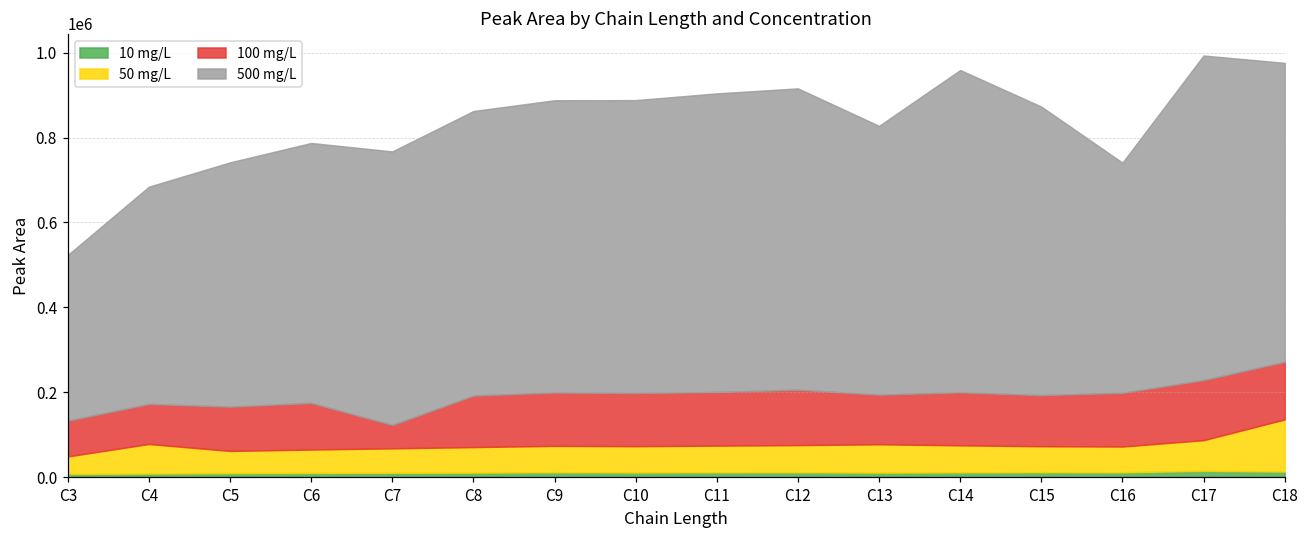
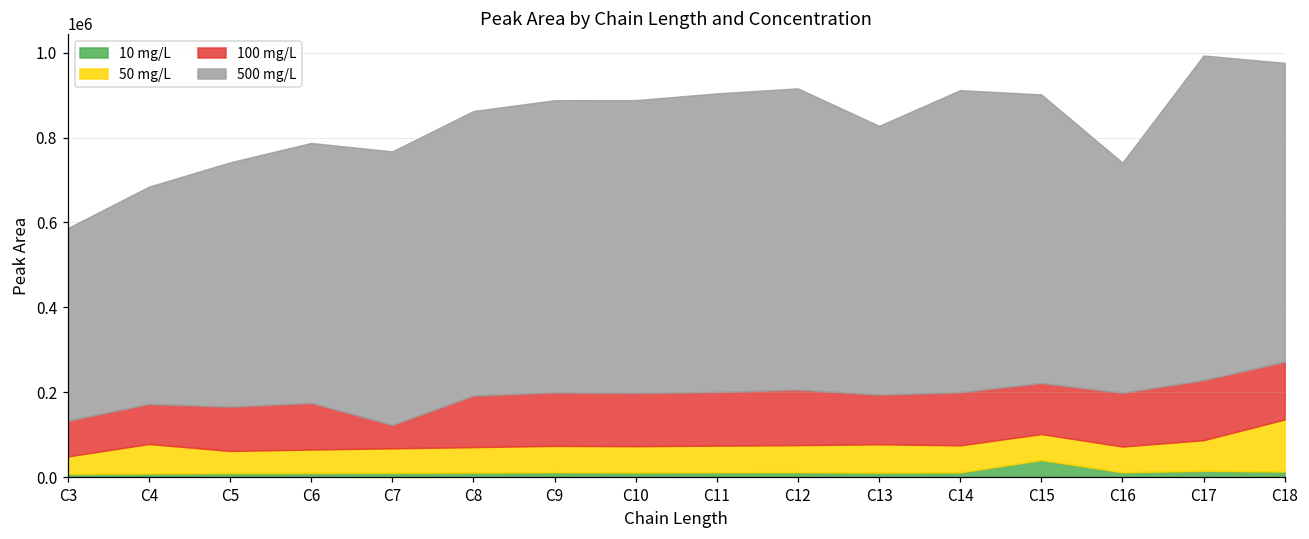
  {
    "10 mg/L": {
      "C3": 10000,
      "C4": 10000,
      "C5": 10000,
      "C6": 10000,
      "C7": 10000,
      "C8": 10000,
      "C9": 10000,
      "C10": 10000,
      "C11": 10000,
      "C12": 10000,
      "C13": 10000,
      "C14": 10000,
-     "C15": 10000,
+     "C15": 40000,
      "C16": 10000,
      "C17": 10000,
      "C18": 10000
    },
    "50 mg/L": {
      "C3": 40000,
      "C4": 70000,
      "C5": 50000,
      "C6": 60000,
      "C7": 60000,
      "C8": 60000,
      "C9": 60000,
      "C10": 60000,
      "C11": 60000,
      "C12": 60000,
      "C13": 70000,
      "C14": 60000,
      "C15": 60000,
      "C16": 60000,
      "C17": 70000,
      "C18": 120000
    },
    "100 mg/L": {
      "C3": 80000,
      "C4": 90000,
      "C5": 100000,
      "C6": 110000,
      "C7": 50000,
      "C8": 120000,
      "C9": 130000,
      "C10": 130000,
      "C11": 130000,
      "C12": 130000,
      "C13": 120000,
      "C14": 120000,
      "C15": 120000,
      "C16": 130000,
      "C17": 140000,
      "C18": 140000
    },
    "500 mg/L": {
-     "C3": 390000,
+     "C3": 450000,
      "C4": 510000,
      "C5": 580000,
      "C6": 610000,
      "C7": 640000,
      "C8": 670000,
      "C9": 690000,
      "C10": 690000,
      "C11": 700000,
      "C12": 710000,
      "C13": 630000,
-     "C14": 760000,
+     "C14": 710000,
      "C15": 680000,
      "C16": 540000,
      "C17": 760000,
      "C18": 700000
    }
  }
